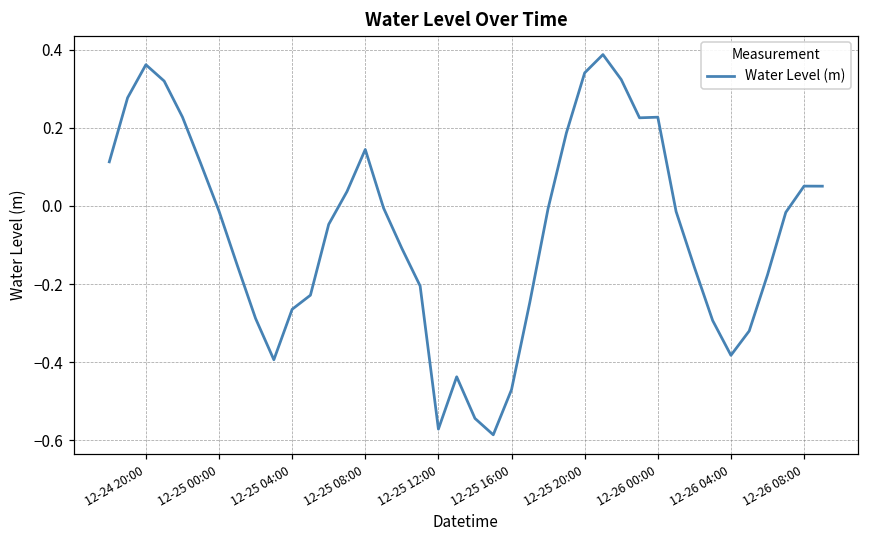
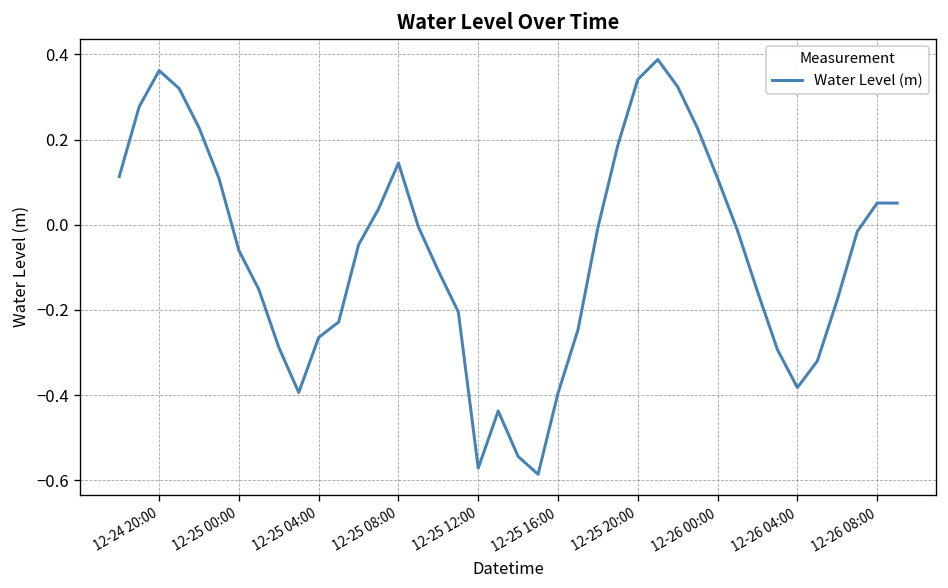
  {
    "12-24 20:00": 0.36,
-   "12-25 00:00": -0.01,
+   "12-25 00:00": -0.06,
    "12-25 04:00": -0.26,
    "12-25 08:00": 0.14,
    "12-25 12:00": -0.57,
-   "12-25 16:00": -0.47,
+   "12-25 16:00": -0.40,
    "12-25 20:00": 0.34,
-   "12-26 00:00": 0.23,
+   "12-26 00:00": 0.11,
    "12-26 04:00": -0.38,
    "12-26 08:00": 0.05
  }
